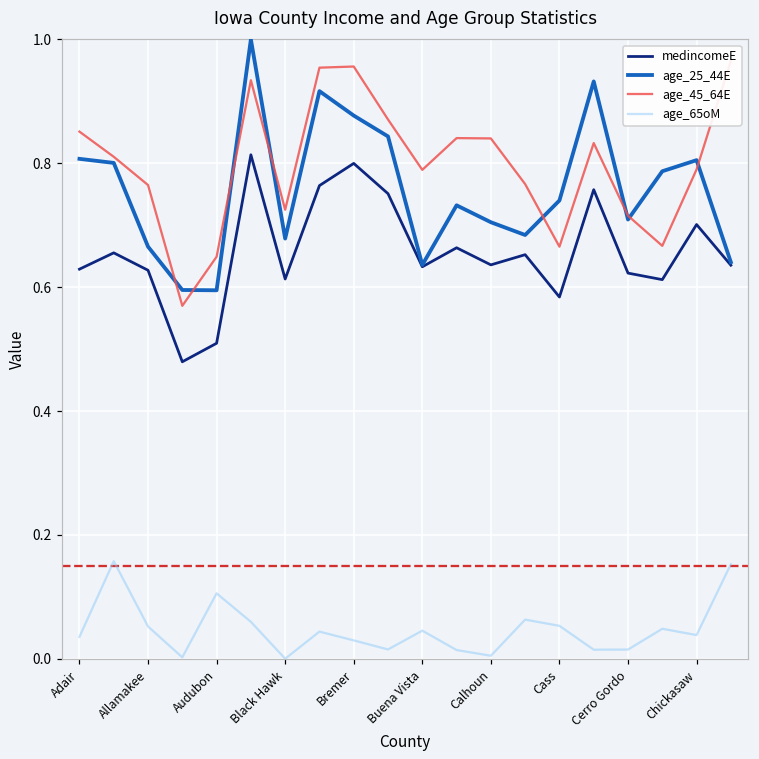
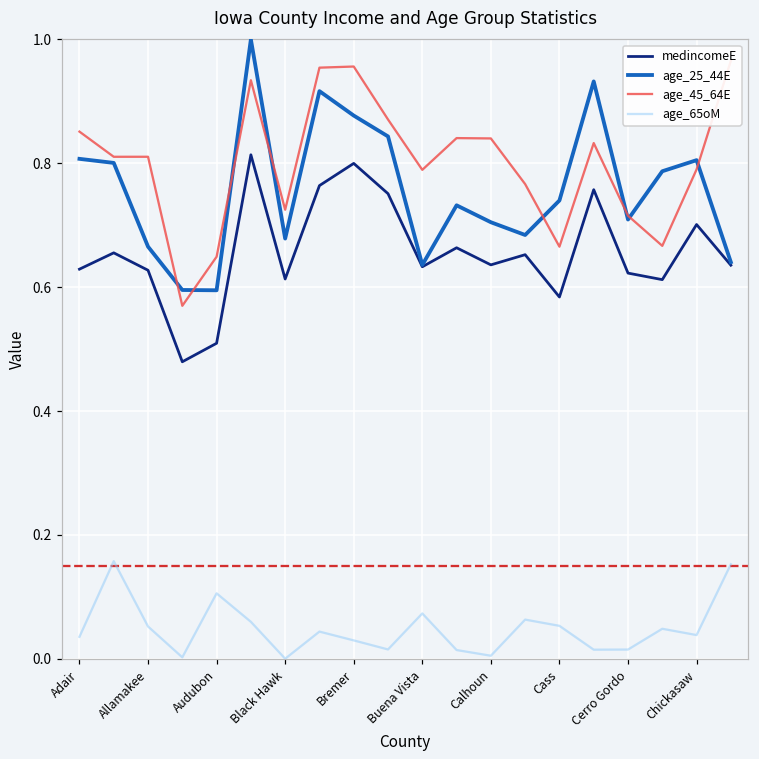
  {
    "medincomeE": {
      "Adair": 0.63,
      "Allamakee": 0.63,
      "Audubon": 0.51,
      "Black Hawk": 0.61,
      "Bremer": 0.80,
      "Calhoun": 0.64,
      "Cass": 0.58,
      "Cerro Gordo": 0.62,
      "Chickasaw": 0.70
    },
    "age_25_44E": {
      "Adair": 0.81,
      "Allamakee": 0.67,
      "Audubon": 0.59,
      "Black Hawk": 0.68,
      "Bremer": 0.88,
      "Calhoun": 0.70,
      "Cass": 0.74,
      "Cerro Gordo": 0.71,
      "Chickasaw": 0.81
    },
    "age_45_64E": {
      "Adair": 0.85,
-     "Allamakee": 0.76,
+     "Allamakee": 0.81,
      "Audubon": 0.65,
      "Black Hawk": 0.73,
      "Bremer": 0.96,
      "Buena Vista": 0.79,
      "Calhoun": 0.84,
      "Cass": 0.67,
      "Cerro Gordo": 0.72,
      "Chickasaw": 0.79
    },
    "age_65oM": {
      "Adair": 0.04,
      "Allamakee": 0.05,
      "Audubon": 0.11,
      "Black Hawk": 0.00,
      "Bremer": 0.03,
-     "Buena Vista": 0.05,
+     "Buena Vista": 0.07,
      "Calhoun": 0.00,
      "Cass": 0.05,
      "Cerro Gordo": 0.01,
      "Chickasaw": 0.04
    }
  }
